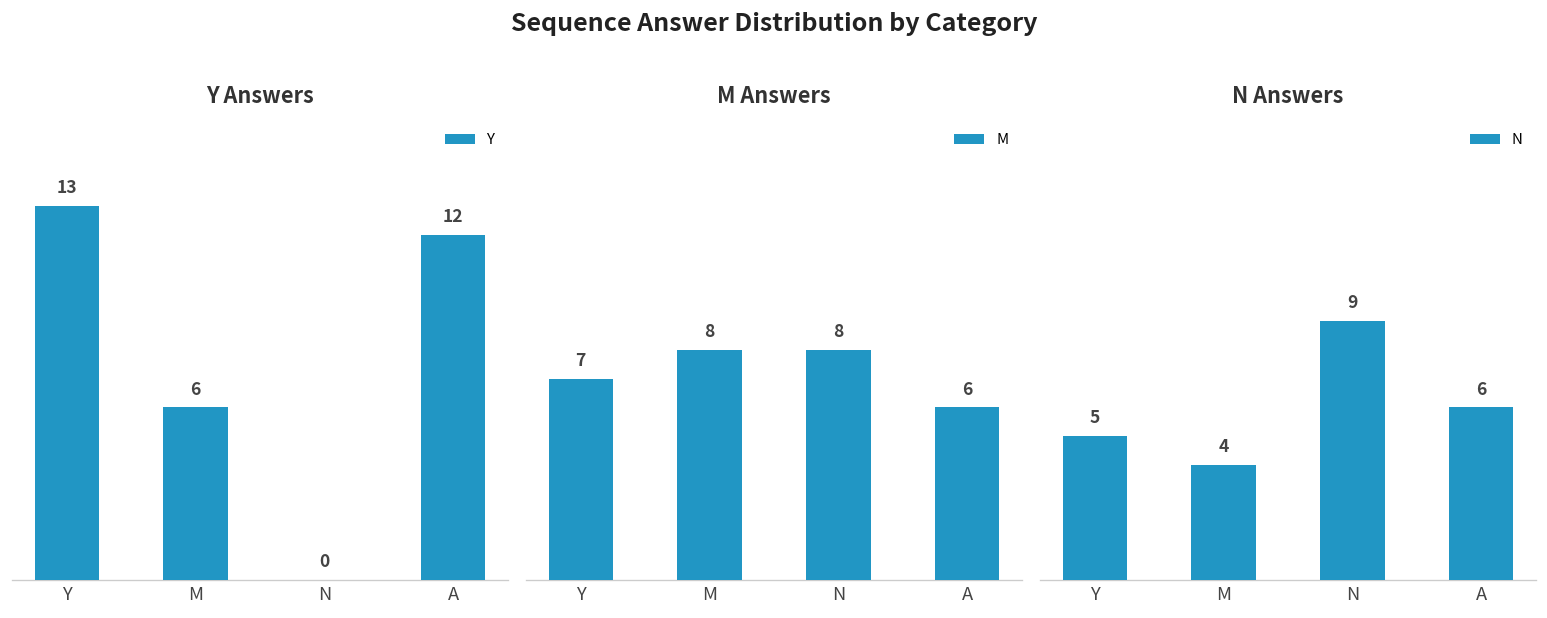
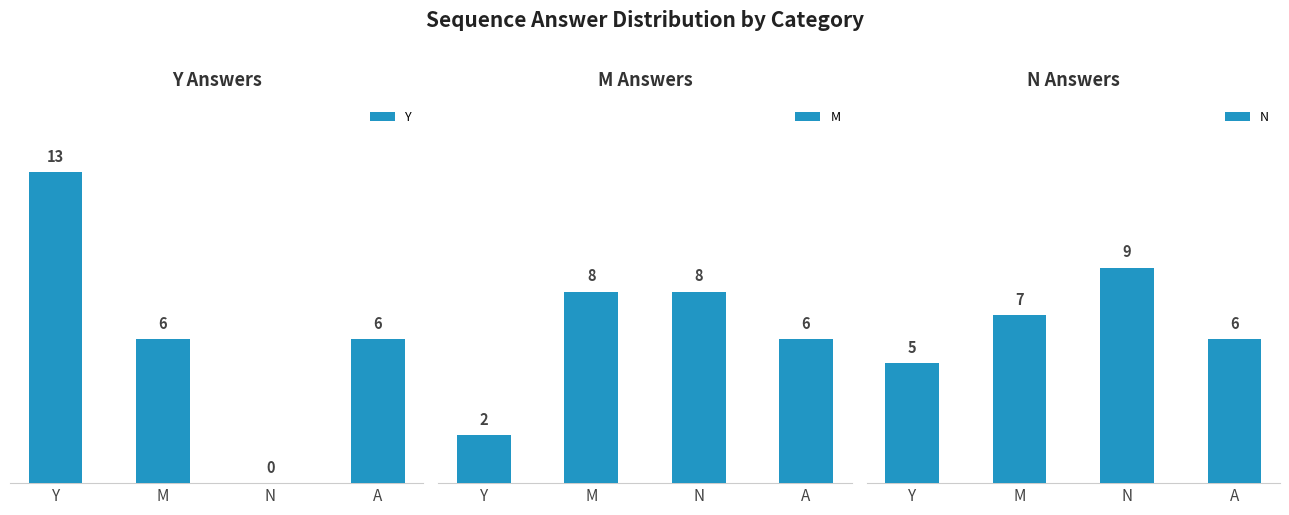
  {
    "Y Answers": {
      "Y": 13,
      "M": 6,
      "N": 0,
-     "A": 12
+     "A": 6
    },
    "M Answers": {
-     "Y": 7,
+     "Y": 2,
      "M": 8,
      "N": 8,
      "A": 6
    },
    "N Answers": {
      "Y": 5,
-     "M": 4,
+     "M": 7,
      "N": 9,
      "A": 6
    }
  }
